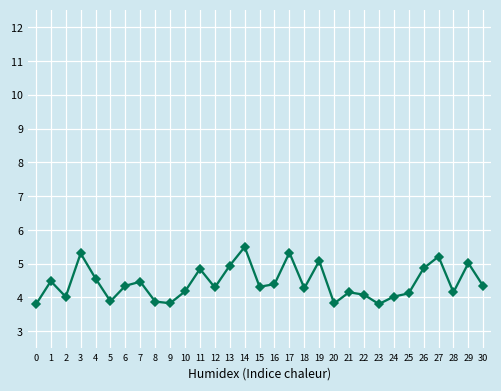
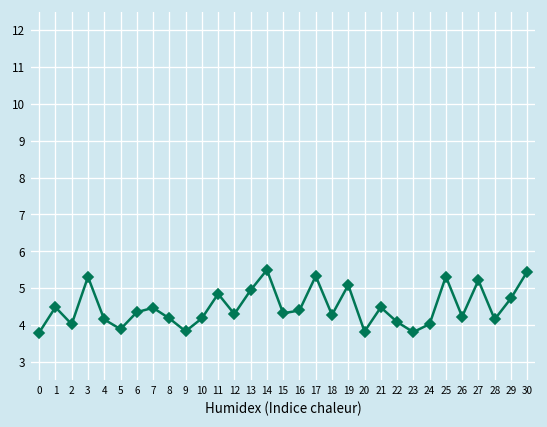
  {
    "0": 3.8,
    "1": 4.5,
    "2": 4.0,
    "3": 5.3,
-   "4": 4.6,
+   "4": 4.1,
    "5": 3.9,
    "6": 4.3,
    "7": 4.5,
-   "8": 3.9,
+   "8": 4.2,
    "9": 3.8,
    "10": 4.2,
    "11": 4.8,
    "12": 4.3,
    "13": 4.9,
    "14": 5.5,
    "15": 4.3,
    "16": 4.4,
    "17": 5.3,
    "18": 4.3,
    "19": 5.1,
    "20": 3.8,
-   "21": 4.2,
+   "21": 4.5,
    "22": 4.1,
    "23": 3.8,
    "24": 4.0,
-   "25": 4.1,
-   "26": 4.9,
+   "25": 5.3,
+   "26": 4.2,
    "27": 5.2,
    "28": 4.2,
-   "29": 5.0,
-   "30": 4.3
+   "29": 4.7,
+   "30": 5.4
  }
